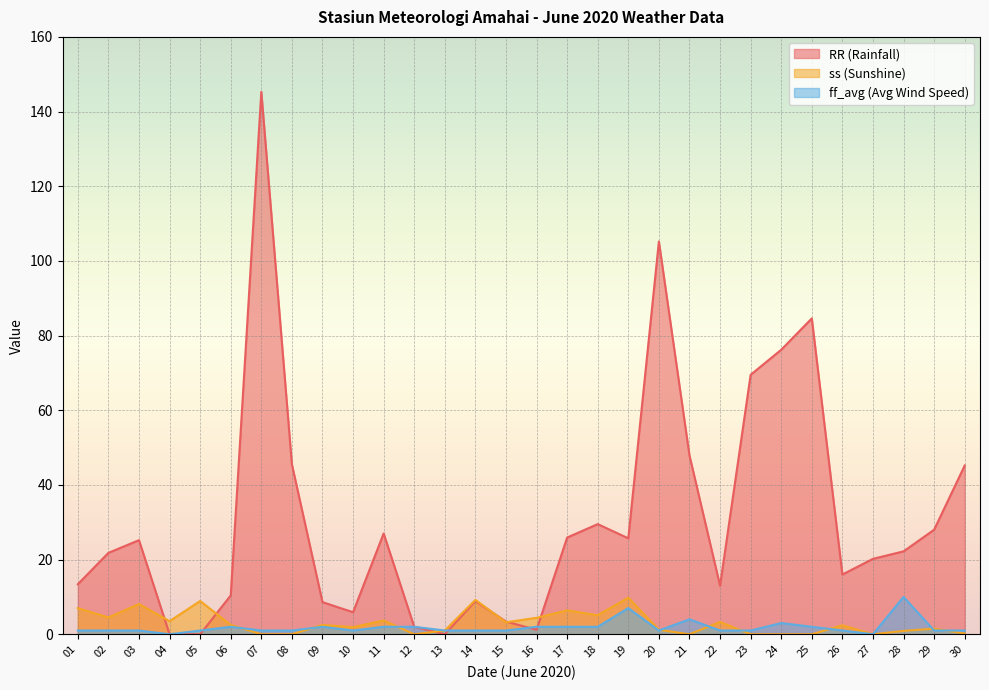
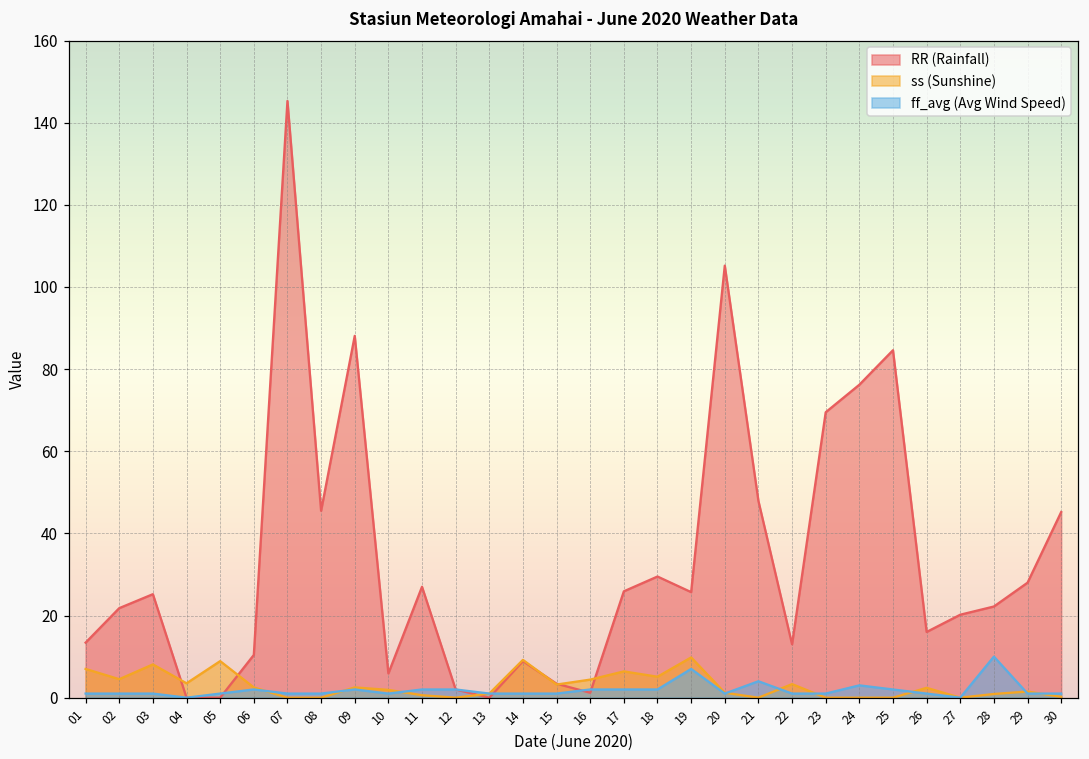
  {
    "RR (Rainfall)": {
      "01": 13,
      "02": 22,
      "03": 25,
      "05": 0,
      "06": 10,
      "07": 145,
      "08": 46,
-     "09": 9,
+     "09": 88,
      "10": 6,
      "11": 27,
      "13": 0,
      "16": 1,
      "17": 26,
      "18": 30,
      "19": 26,
      "20": 105,
      "21": 48,
      "22": 13,
      "23": 70,
      "24": 76,
      "25": 85,
      "26": 16,
      "27": 20,
      "28": 22,
      "29": 28,
      "30": 45
    },
    "ss (Sunshine)": {
      "01": 7,
      "02": 5,
      "03": 8,
      "04": 4,
      "05": 9,
      "07": 0,
      "08": 0,
      "10": 2,
-     "11": 4,
+     "11": 1,
      "12": 0,
      "16": 4,
      "17": 6,
      "18": 5,
      "19": 10,
      "21": 0,
      "22": 3,
      "23": 0,
      "24": 0,
      "25": 0,
      "26": 2,
      "28": 1,
      "30": 0
    },
    "ff_avg (Avg Wind Speed)": {
      "01": 1,
      "02": 1,
      "03": 1,
      "05": 1,
      "07": 1,
      "08": 1,
      "10": 1,
      "11": 2,
      "14": 1,
      "15": 1,
      "16": 2,
      "17": 2,
      "18": 2,
      "19": 7,
      "21": 4,
      "22": 1,
      "23": 1,
      "24": 3,
      "25": 2,
      "26": 1,
      "28": 10,
      "30": 1
    }
  }
